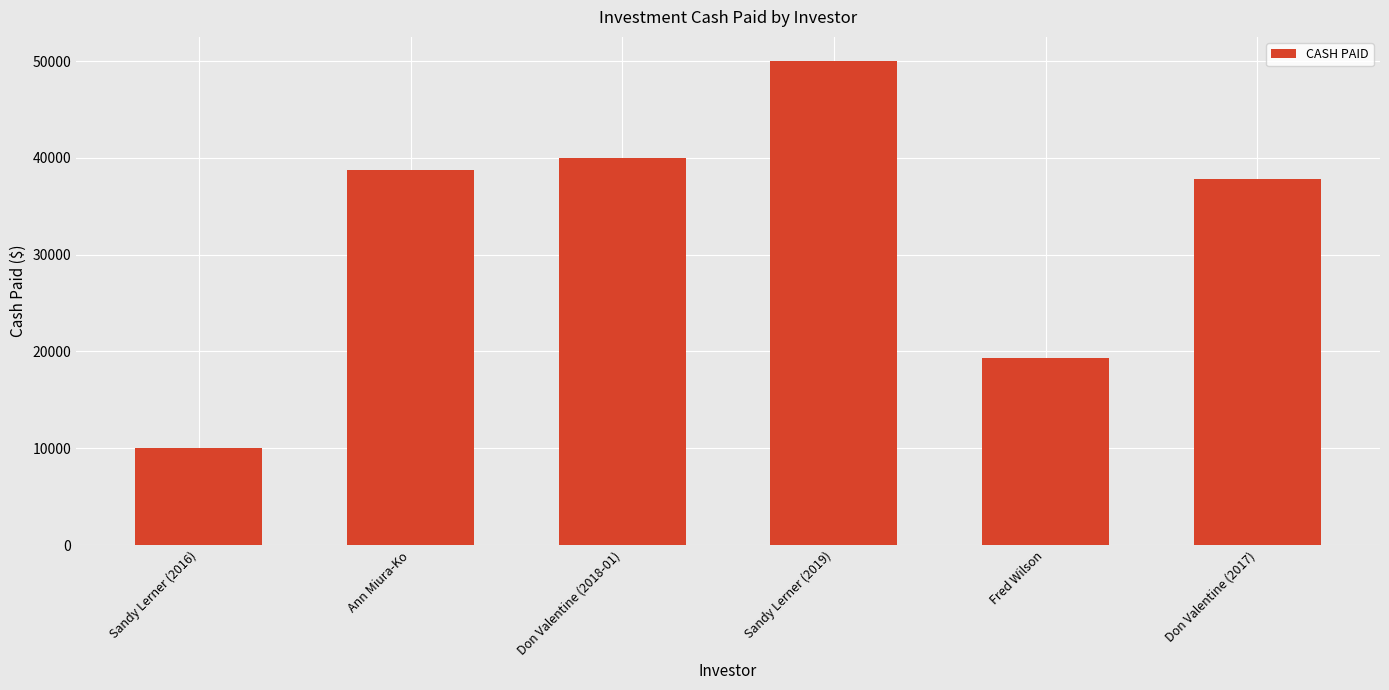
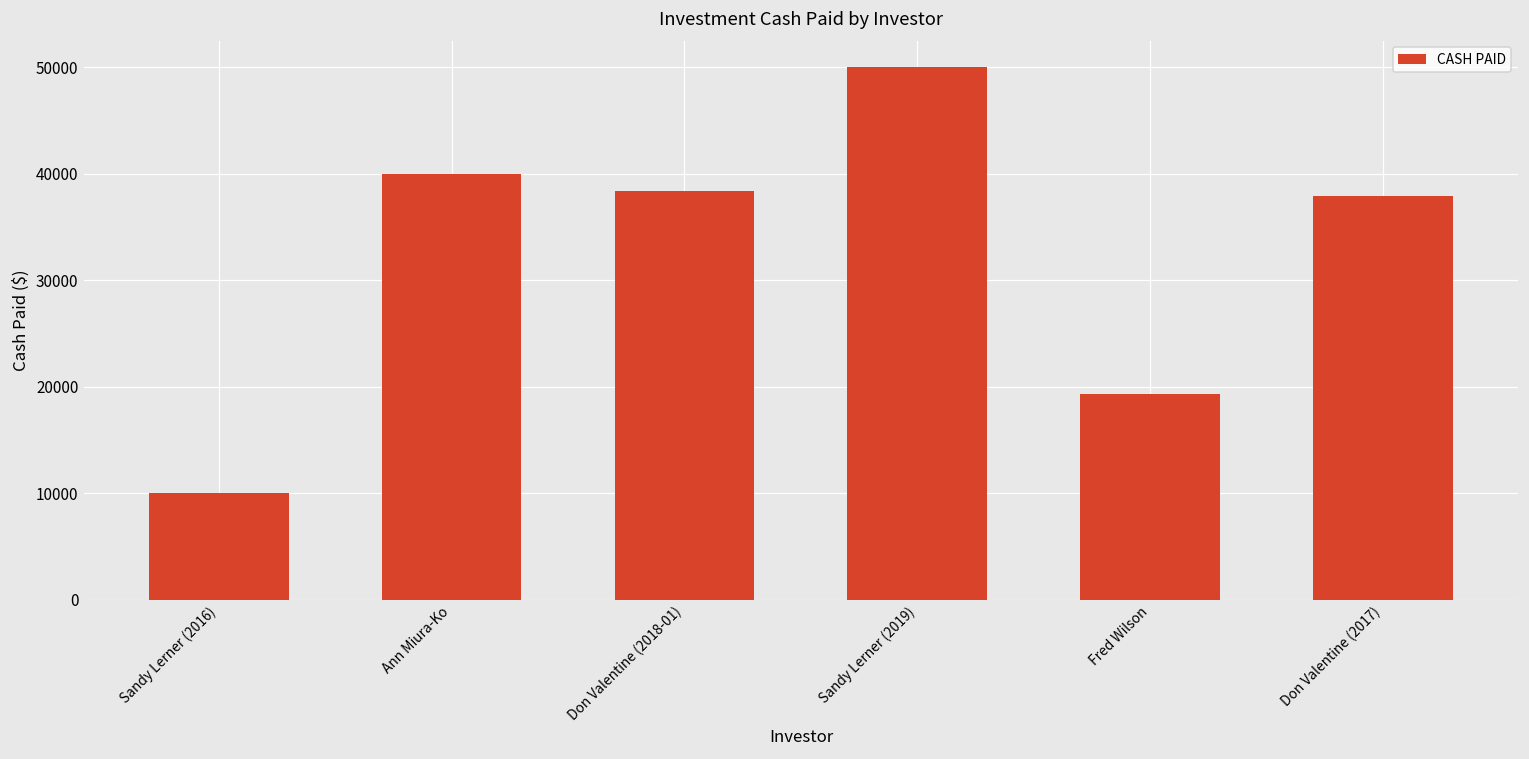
  {
    "Sandy Lerner (2016)": 10000,
-   "Ann Miura-Ko": 39000,
-   "Don Valentine (2018-01)": 40000,
+   "Ann Miura-Ko": 40000,
+   "Don Valentine (2018-01)": 38000,
    "Sandy Lerner (2019)": 50000,
    "Fred Wilson": 19000,
    "Don Valentine (2017)": 38000
  }
